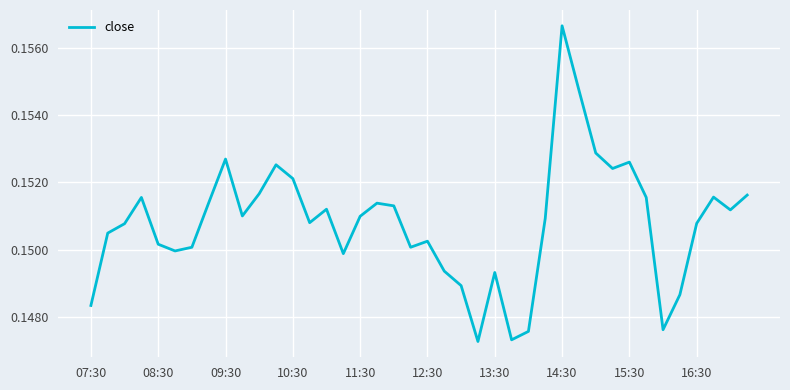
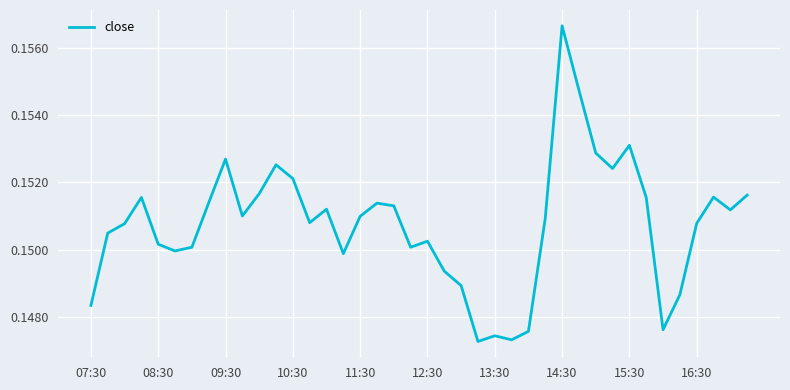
  {
    "07:30": 0.1483,
    "08:30": 0.1502,
    "09:30": 0.1527,
    "10:30": 0.1521,
    "11:30": 0.1510,
    "12:30": 0.1503,
-   "13:30": 0.1493,
+   "13:30": 0.1474,
    "14:30": 0.1567,
-   "15:30": 0.1526,
+   "15:30": 0.1531,
    "16:30": 0.1508
  }
